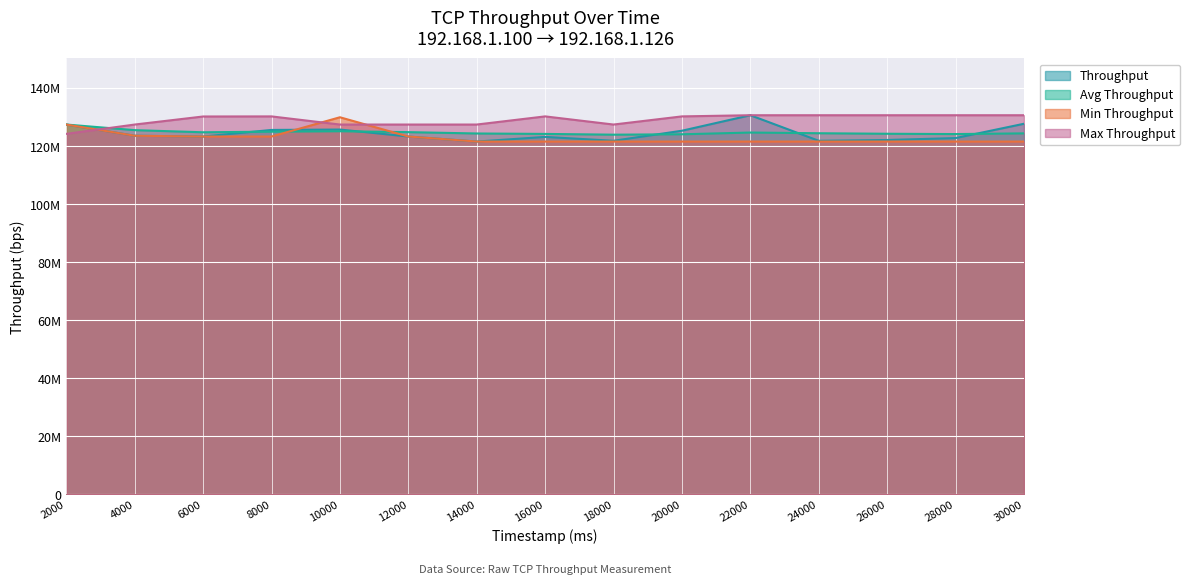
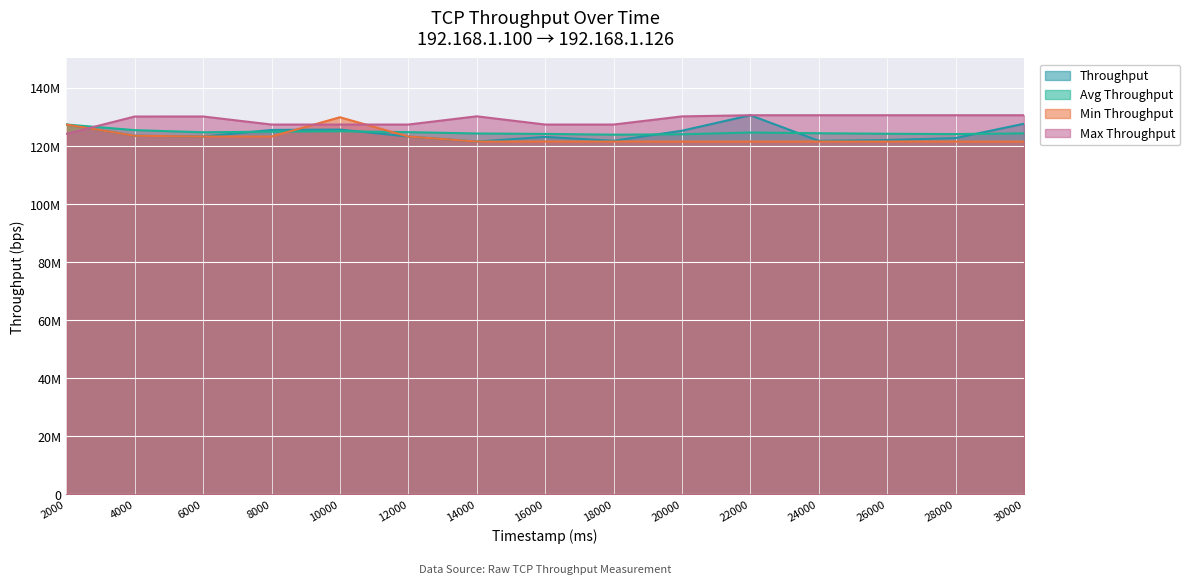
  {
    "Min Throughput": {
      "8000": 123000000,
      "10000": 130000000,
      "16000": 122000000,
      "20000": 122000000,
      "22000": 122000000,
      "28000": 122000000,
      "30000": 122000000
    },
    "Max Throughput": {
      "2000": 124000000,
-     "4000": 127000000,
+     "4000": 130000000,
      "6000": 130000000,
-     "8000": 130000000,
+     "8000": 127000000,
      "10000": 127000000,
      "12000": 127000000,
-     "14000": 127000000,
-     "16000": 130000000,
+     "14000": 130000000,
+     "16000": 127000000,
      "18000": 127000000,
      "20000": 130000000,
      "24000": 131000000,
      "26000": 131000000,
      "28000": 131000000,
      "30000": 131000000
    }
  }
